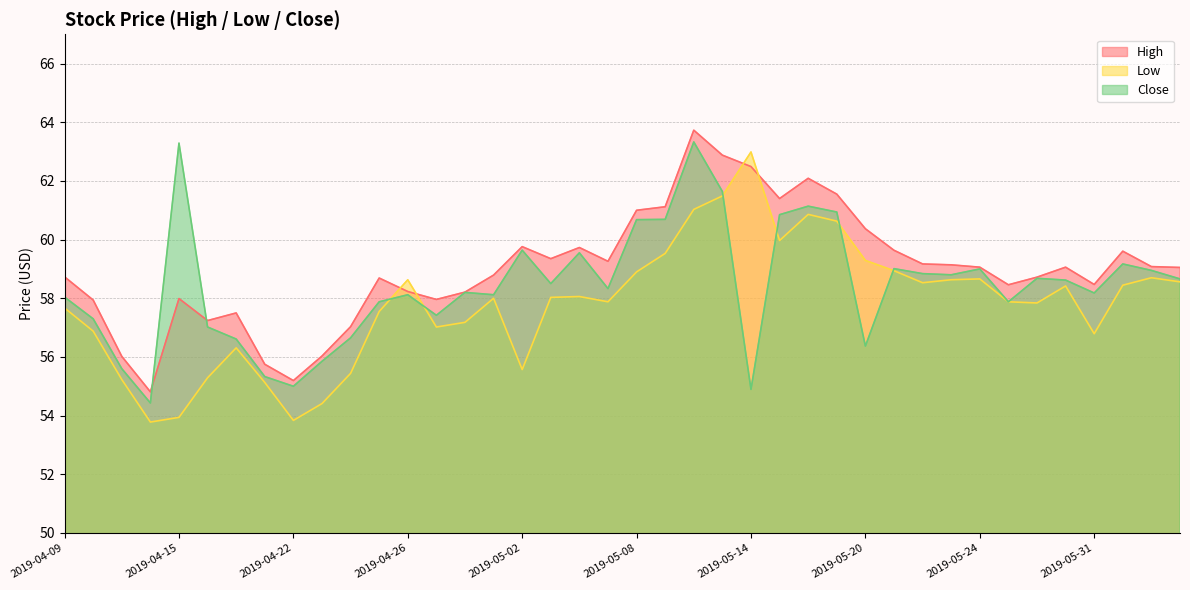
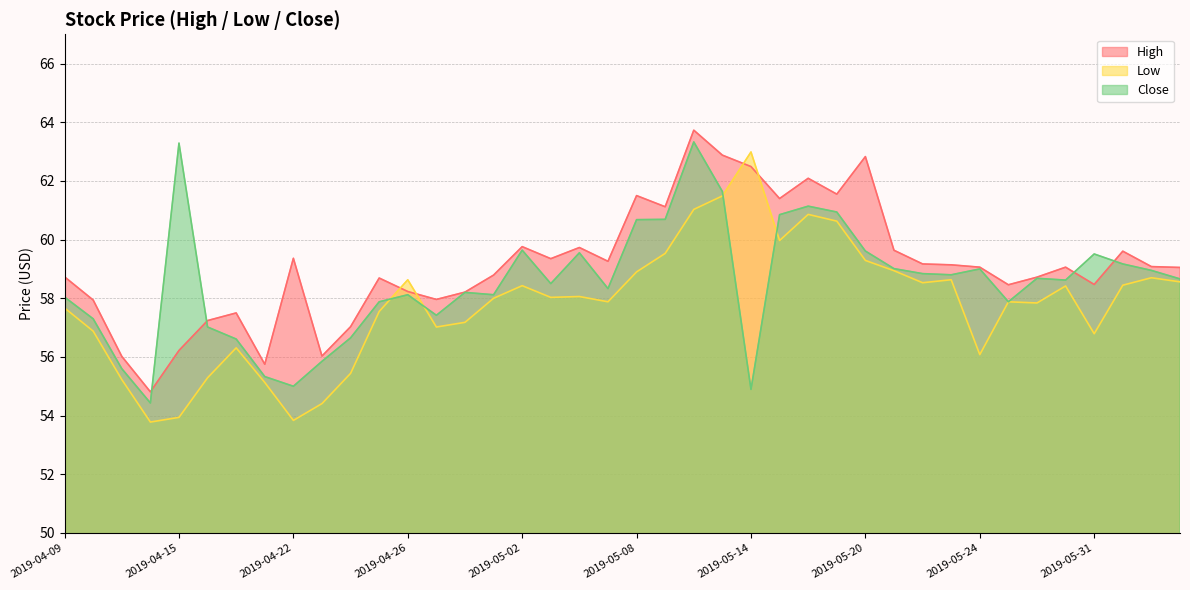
  {
    "High": {
      "2019-04-09": 58.7,
-     "2019-04-15": 58.0,
-     "2019-04-22": 55.2,
+     "2019-04-15": 56.2,
+     "2019-04-22": 59.4,
      "2019-04-26": 58.2,
      "2019-05-02": 59.8,
-     "2019-05-08": 61.0,
+     "2019-05-08": 61.5,
      "2019-05-14": 62.5,
-     "2019-05-20": 60.4,
+     "2019-05-20": 62.8,
      "2019-05-31": 58.5
    },
    "Low": {
      "2019-04-09": 57.7,
      "2019-04-15": 53.9,
      "2019-04-22": 53.8,
      "2019-04-26": 58.6,
-     "2019-05-02": 55.6,
+     "2019-05-02": 58.4,
      "2019-05-08": 58.9,
      "2019-05-14": 63.0,
      "2019-05-20": 59.3,
-     "2019-05-24": 58.7,
+     "2019-05-24": 56.1,
      "2019-05-31": 56.8
    },
    "Close": {
      "2019-04-09": 58.0,
      "2019-04-15": 63.3,
      "2019-04-22": 55.0,
      "2019-04-26": 58.1,
      "2019-05-02": 59.6,
      "2019-05-08": 60.7,
      "2019-05-14": 54.9,
-     "2019-05-20": 56.4,
-     "2019-05-31": 58.2
+     "2019-05-20": 59.6,
+     "2019-05-31": 59.5
    }
  }
